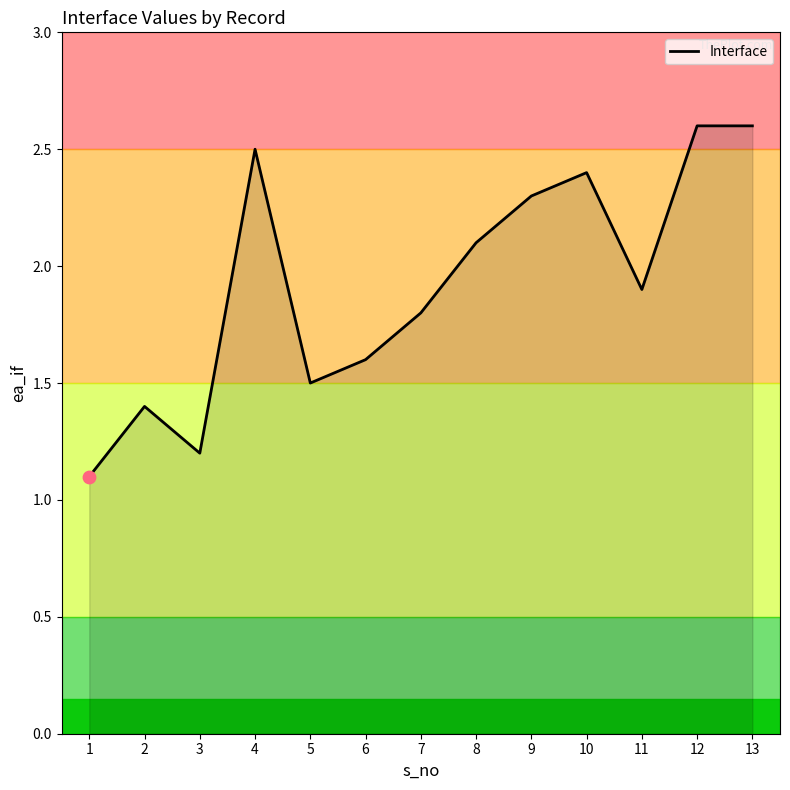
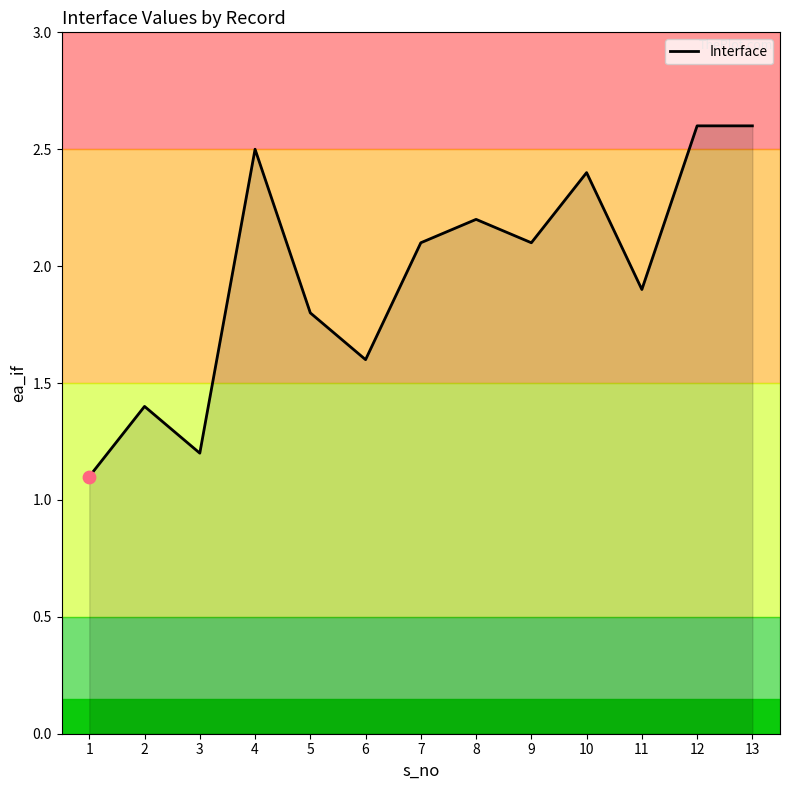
  {
    "Interface": {
      "2": 1.4,
      "3": 1.2,
      "4": 2.5,
-     "5": 1.5,
+     "5": 1.8,
      "6": 1.6,
-     "7": 1.8,
-     "8": 2.1,
-     "9": 2.3,
+     "7": 2.1,
+     "8": 2.2,
+     "9": 2.1,
      "10": 2.4,
      "11": 1.9,
      "12": 2.6,
      "13": 2.6
    }
  }
